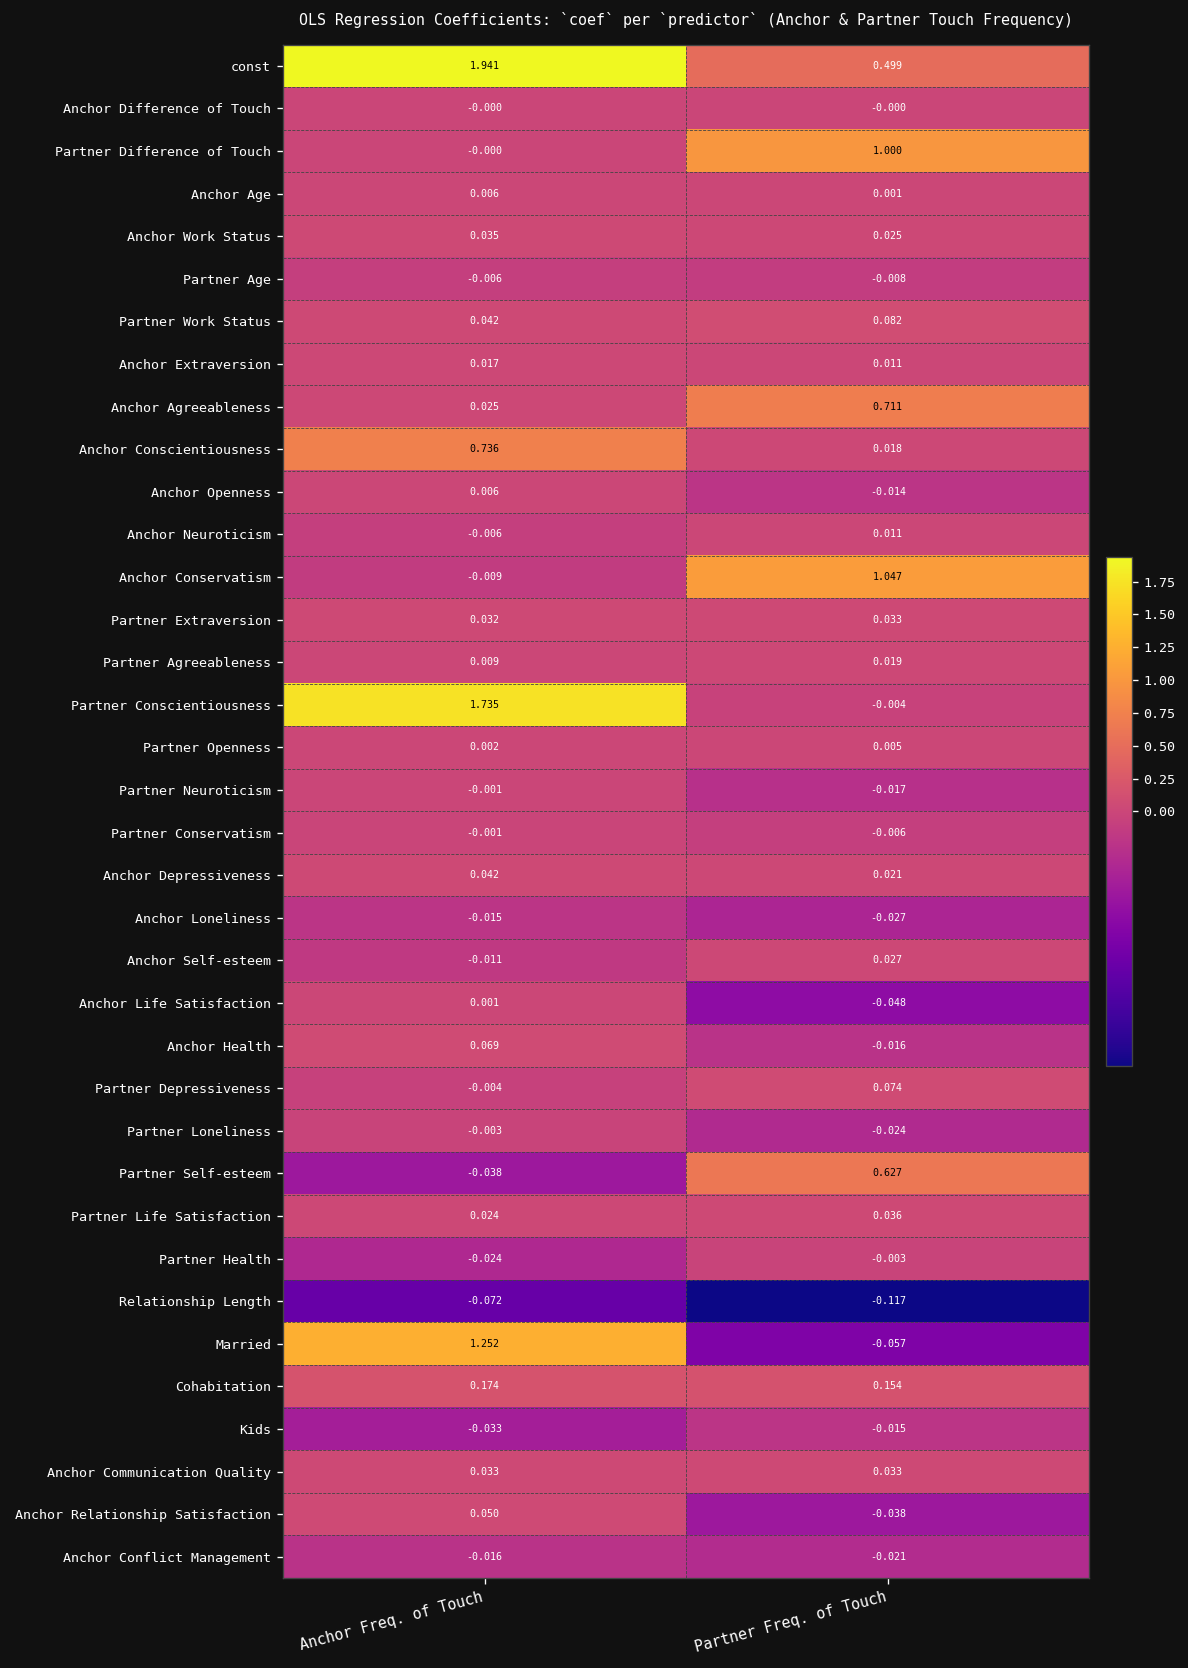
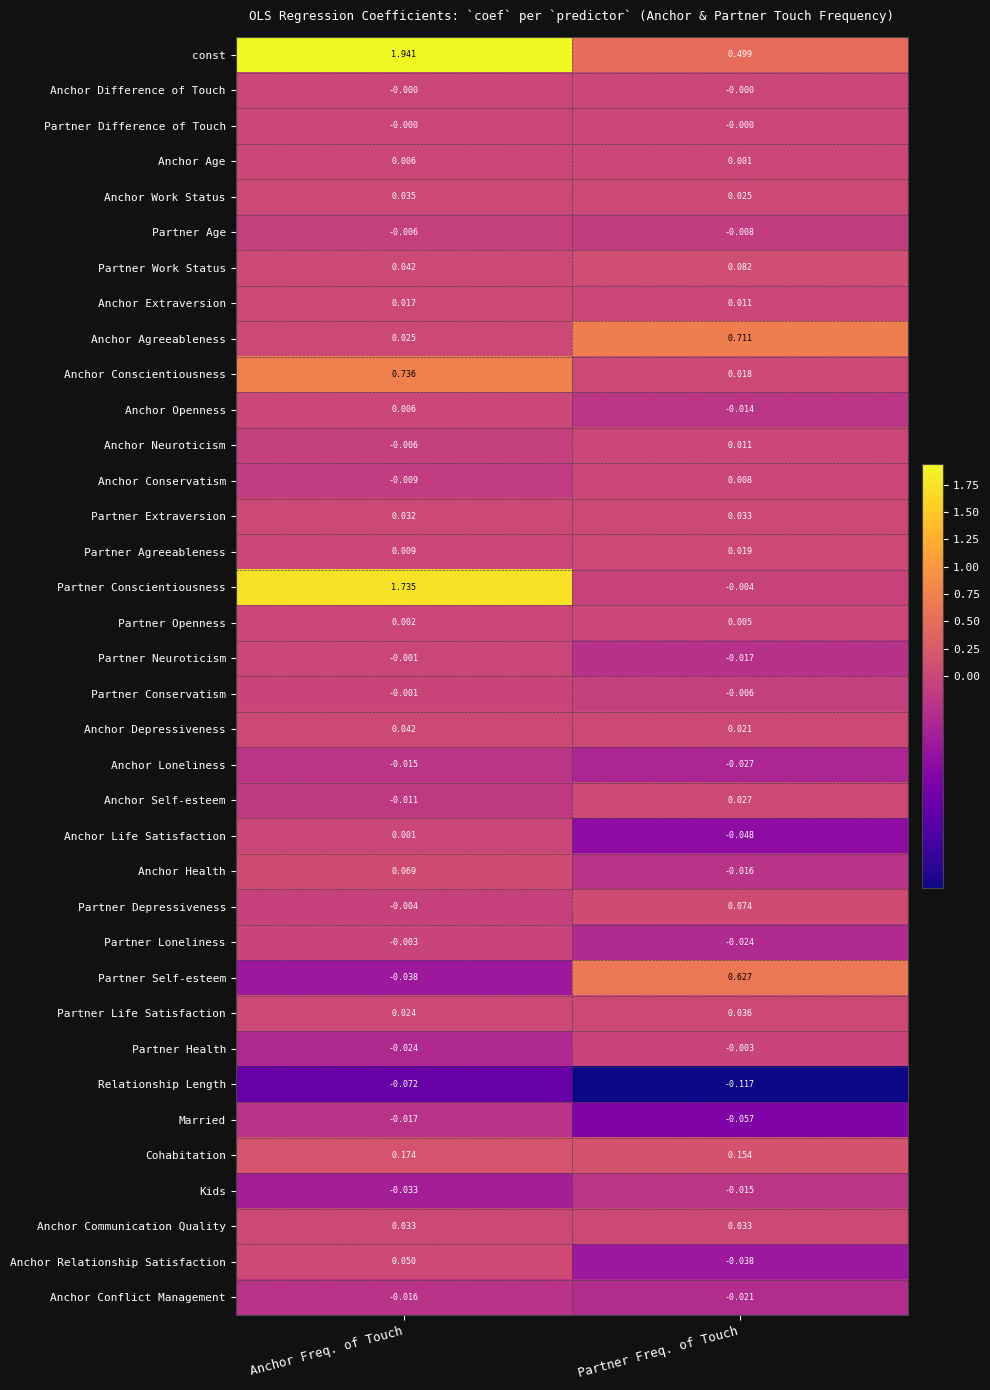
  {
    "const": {
      "Anchor Freq. of Touch": 1.941,
      "Partner Freq. of Touch": 0.499
    },
    "Anchor Difference of Touch": {
      "Anchor Freq. of Touch": -0.000,
      "Partner Freq. of Touch": -0.000
    },
    "Partner Difference of Touch": {
      "Anchor Freq. of Touch": -0.000,
-     "Partner Freq. of Touch": 1.000
+     "Partner Freq. of Touch": -0.000
    },
    "Anchor Age": {
      "Anchor Freq. of Touch": 0.006,
      "Partner Freq. of Touch": 0.001
    },
    "Anchor Work Status": {
      "Anchor Freq. of Touch": 0.035,
      "Partner Freq. of Touch": 0.025
    },
    "Partner Age": {
      "Anchor Freq. of Touch": -0.006,
      "Partner Freq. of Touch": -0.008
    },
    "Partner Work Status": {
      "Anchor Freq. of Touch": 0.042,
      "Partner Freq. of Touch": 0.082
    },
    "Anchor Extraversion": {
      "Anchor Freq. of Touch": 0.017,
      "Partner Freq. of Touch": 0.011
    },
    "Anchor Agreeableness": {
      "Anchor Freq. of Touch": 0.025,
      "Partner Freq. of Touch": 0.711
    },
    "Anchor Conscientiousness": {
      "Anchor Freq. of Touch": 0.736,
      "Partner Freq. of Touch": 0.018
    },
    "Anchor Openness": {
      "Anchor Freq. of Touch": 0.006,
      "Partner Freq. of Touch": -0.014
    },
    "Anchor Neuroticism": {
      "Anchor Freq. of Touch": -0.006,
      "Partner Freq. of Touch": 0.011
    },
    "Anchor Conservatism": {
      "Anchor Freq. of Touch": -0.009,
-     "Partner Freq. of Touch": 1.047
+     "Partner Freq. of Touch": 0.008
    },
    "Partner Extraversion": {
      "Anchor Freq. of Touch": 0.032,
      "Partner Freq. of Touch": 0.033
    },
    "Partner Agreeableness": {
      "Anchor Freq. of Touch": 0.009,
      "Partner Freq. of Touch": 0.019
    },
    "Partner Conscientiousness": {
      "Anchor Freq. of Touch": 1.735,
      "Partner Freq. of Touch": -0.004
    },
    "Partner Openness": {
      "Anchor Freq. of Touch": 0.002,
      "Partner Freq. of Touch": 0.005
    },
    "Partner Neuroticism": {
      "Anchor Freq. of Touch": -0.001,
      "Partner Freq. of Touch": -0.017
    },
    "Partner Conservatism": {
      "Anchor Freq. of Touch": -0.001,
      "Partner Freq. of Touch": -0.006
    },
    "Anchor Depressiveness": {
      "Anchor Freq. of Touch": 0.042,
      "Partner Freq. of Touch": 0.021
    },
    "Anchor Loneliness": {
      "Anchor Freq. of Touch": -0.015,
      "Partner Freq. of Touch": -0.027
    },
    "Anchor Self-esteem": {
      "Anchor Freq. of Touch": -0.011,
      "Partner Freq. of Touch": 0.027
    },
    "Anchor Life Satisfaction": {
      "Anchor Freq. of Touch": 0.001,
      "Partner Freq. of Touch": -0.048
    },
    "Anchor Health": {
      "Anchor Freq. of Touch": 0.069,
      "Partner Freq. of Touch": -0.016
    },
    "Partner Depressiveness": {
      "Anchor Freq. of Touch": -0.004,
      "Partner Freq. of Touch": 0.074
    },
    "Partner Loneliness": {
      "Anchor Freq. of Touch": -0.003,
      "Partner Freq. of Touch": -0.024
    },
    "Partner Self-esteem": {
      "Anchor Freq. of Touch": -0.038,
      "Partner Freq. of Touch": 0.627
    },
    "Partner Life Satisfaction": {
      "Anchor Freq. of Touch": 0.024,
      "Partner Freq. of Touch": 0.036
    },
    "Partner Health": {
      "Anchor Freq. of Touch": -0.024,
      "Partner Freq. of Touch": -0.003
    },
    "Relationship Length": {
      "Anchor Freq. of Touch": -0.072,
      "Partner Freq. of Touch": -0.117
    },
    "Married": {
-     "Anchor Freq. of Touch": 1.252,
+     "Anchor Freq. of Touch": -0.017,
      "Partner Freq. of Touch": -0.057
    },
    "Cohabitation": {
      "Anchor Freq. of Touch": 0.174,
      "Partner Freq. of Touch": 0.154
    },
    "Kids": {
      "Anchor Freq. of Touch": -0.033,
      "Partner Freq. of Touch": -0.015
    },
    "Anchor Communication Quality": {
      "Anchor Freq. of Touch": 0.033,
      "Partner Freq. of Touch": 0.033
    },
    "Anchor Relationship Satisfaction": {
      "Anchor Freq. of Touch": 0.050,
      "Partner Freq. of Touch": -0.038
    },
    "Anchor Conflict Management": {
      "Anchor Freq. of Touch": -0.016,
      "Partner Freq. of Touch": -0.021
    }
  }
